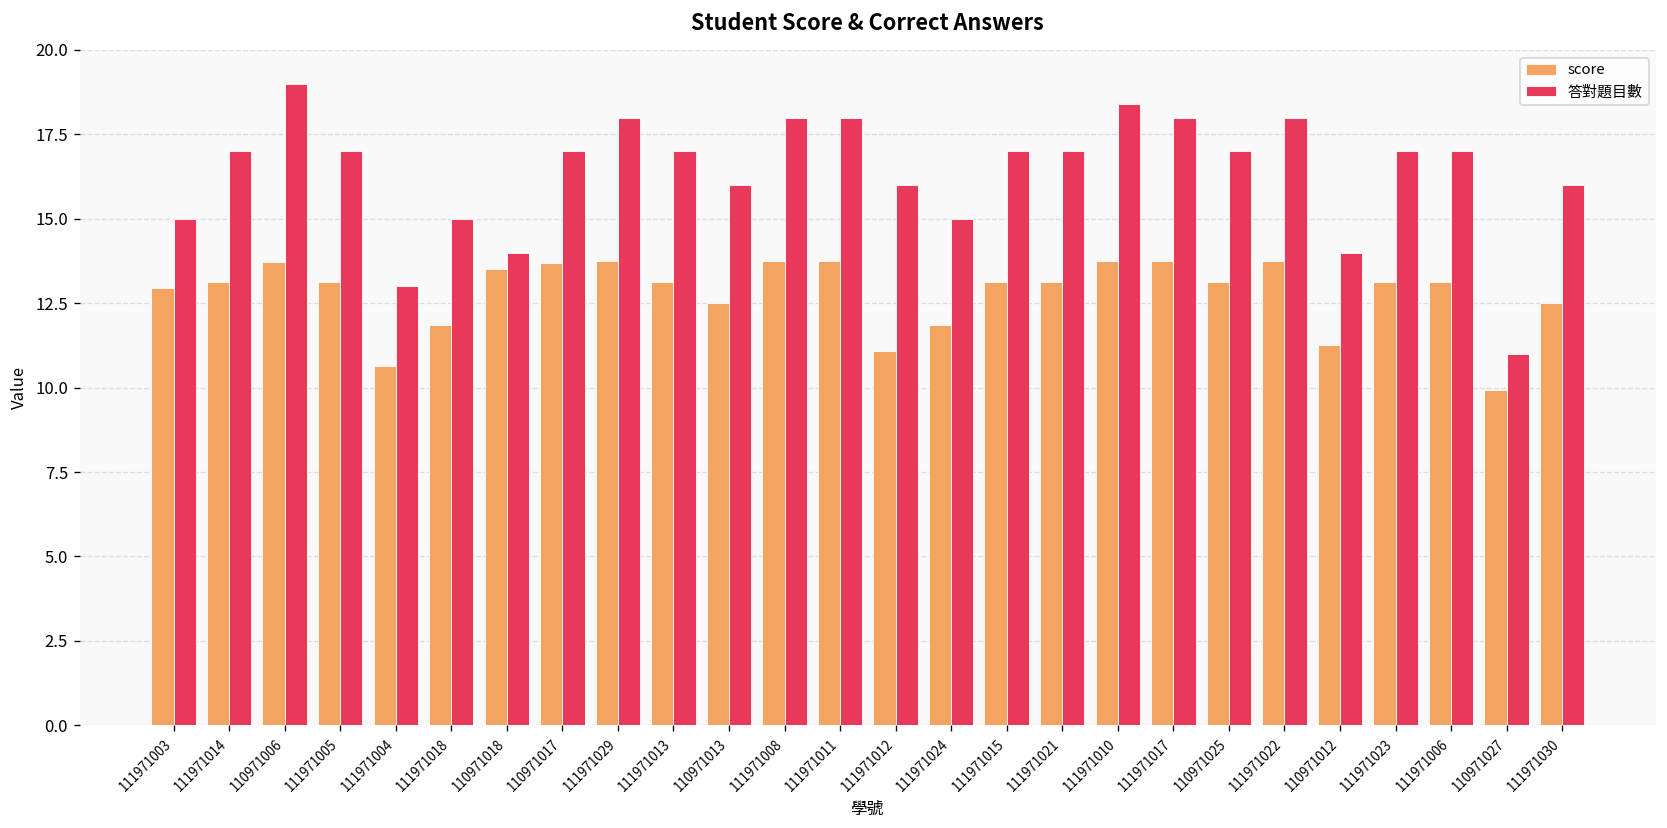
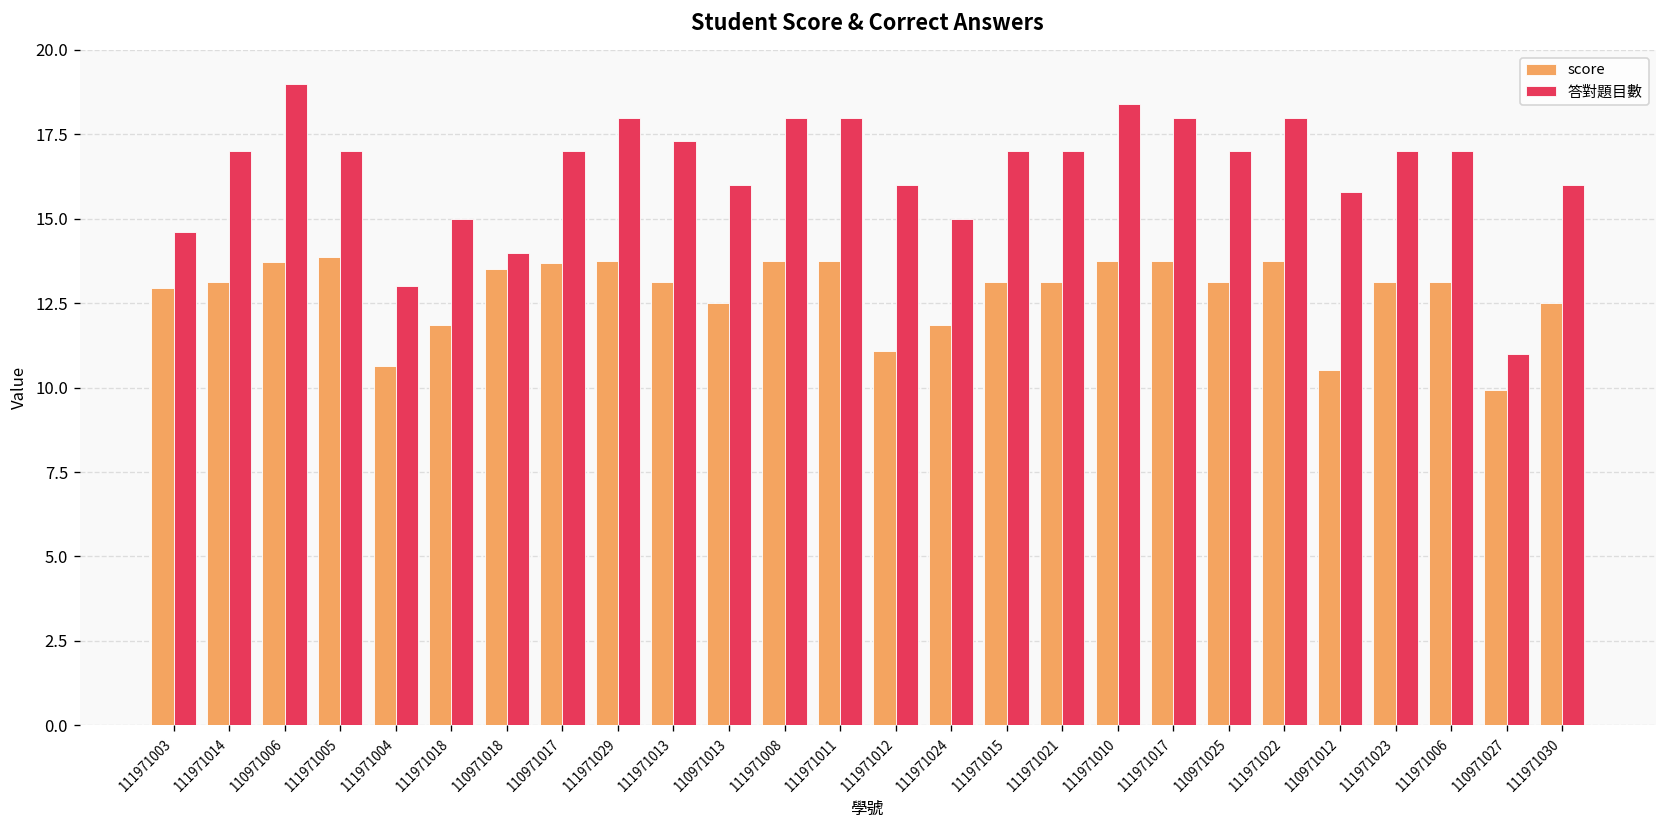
  {
    "score": {
      "111971003": 13.0,
      "111971014": 13.1,
      "110971006": 13.7,
-     "111971005": 13.1,
+     "111971005": 13.9,
      "111971004": 10.6,
      "111971018": 11.9,
      "110971018": 13.5,
      "110971017": 13.7,
      "111971029": 13.8,
      "111971013": 13.1,
      "110971013": 12.5,
      "111971008": 13.8,
      "111971011": 13.8,
      "111971012": 11.1,
      "111971024": 11.9,
      "111971015": 13.1,
      "111971021": 13.1,
      "111971010": 13.8,
      "111971017": 13.8,
      "110971025": 13.1,
      "111971022": 13.8,
-     "110971012": 11.3,
+     "110971012": 10.5,
      "111971023": 13.1,
      "111971006": 13.1,
      "110971027": 9.9,
      "111971030": 12.5
    },
    "答對題目數": {
-     "111971003": 15.0,
+     "111971003": 14.6,
      "111971014": 17.0,
      "110971006": 19.0,
      "111971005": 17.0,
      "111971004": 13.0,
      "111971018": 15.0,
      "110971018": 14.0,
      "110971017": 17.0,
      "111971029": 18.0,
-     "111971013": 17.0,
+     "111971013": 17.3,
      "110971013": 16.0,
      "111971008": 18.0,
      "111971011": 18.0,
      "111971012": 16.0,
      "111971024": 15.0,
      "111971015": 17.0,
      "111971021": 17.0,
      "111971010": 18.4,
      "111971017": 18.0,
      "110971025": 17.0,
      "111971022": 18.0,
-     "110971012": 14.0,
+     "110971012": 15.8,
      "111971023": 17.0,
      "111971006": 17.0,
      "110971027": 11.0,
      "111971030": 16.0
    }
  }
